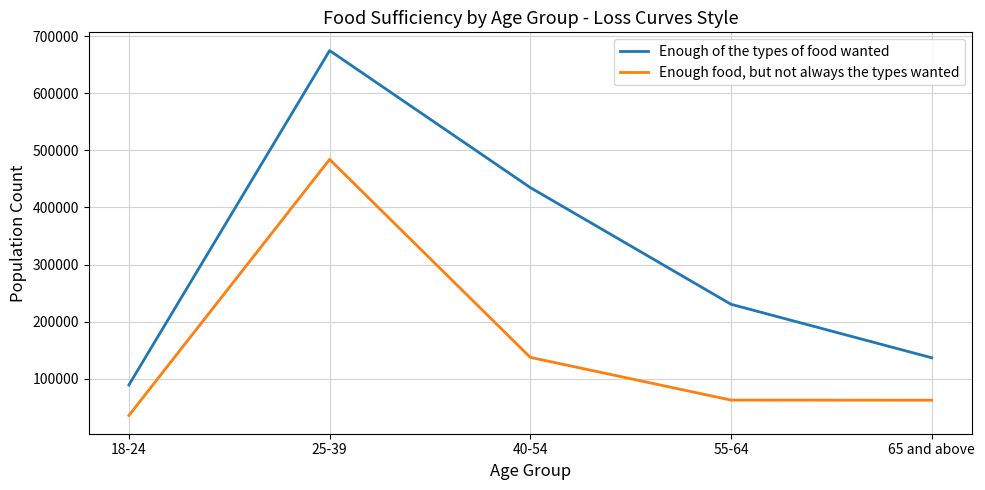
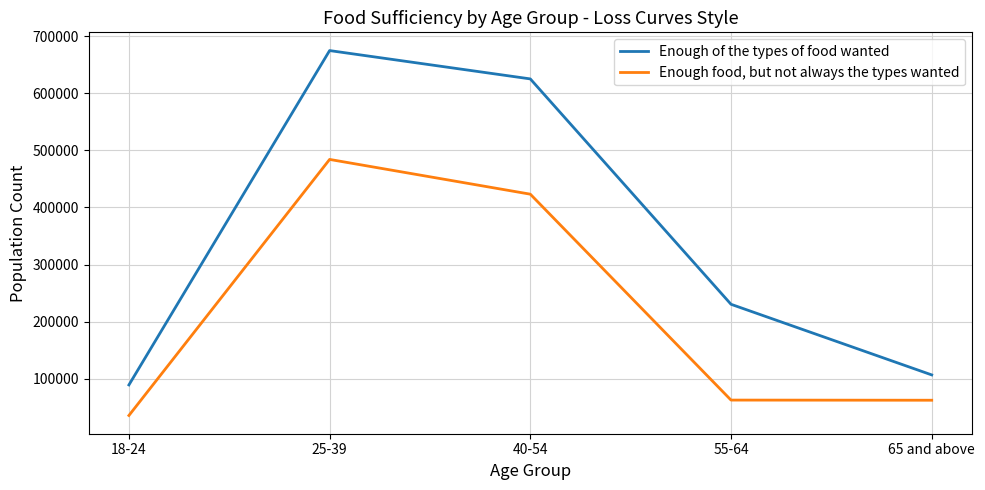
  {
    "Enough of the types of food wanted": {
      "18-24": 90000,
      "25-39": 670000,
-     "40-54": 430000,
+     "40-54": 630000,
      "55-64": 230000,
-     "65 and above": 140000
+     "65 and above": 110000
    },
    "Enough food, but not always the types wanted": {
      "18-24": 40000,
      "25-39": 480000,
-     "40-54": 140000,
+     "40-54": 420000,
      "55-64": 60000,
      "65 and above": 60000
    }
  }
